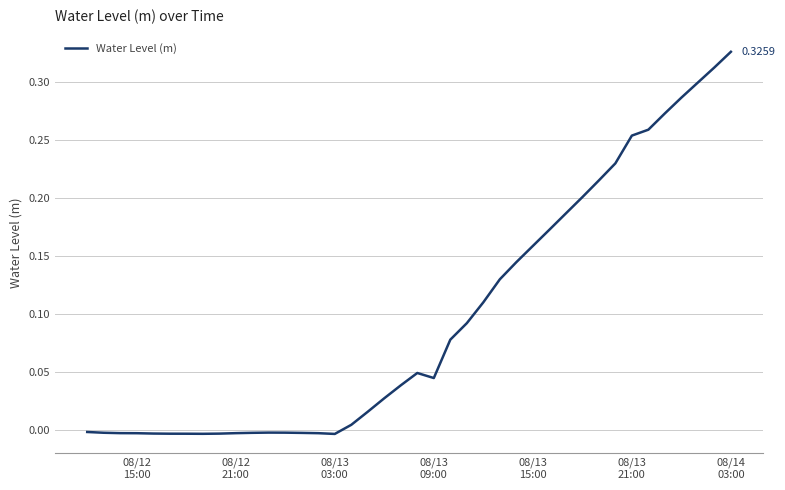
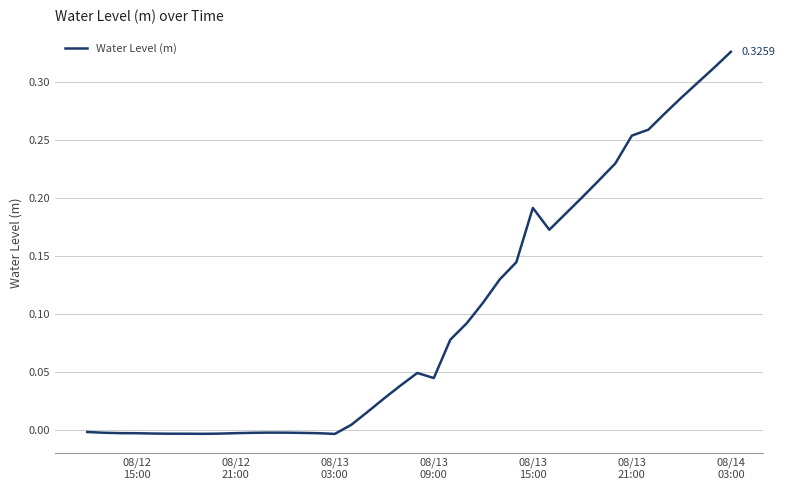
  {
    "08/12 15:00": -0.003,
    "08/12 21:00": -0.003,
    "08/13 03:00": -0.004,
    "08/13 09:00": 0.044,
-   "08/13 15:00": 0.158,
+   "08/13 15:00": 0.191,
    "08/13 21:00": 0.254
  }
